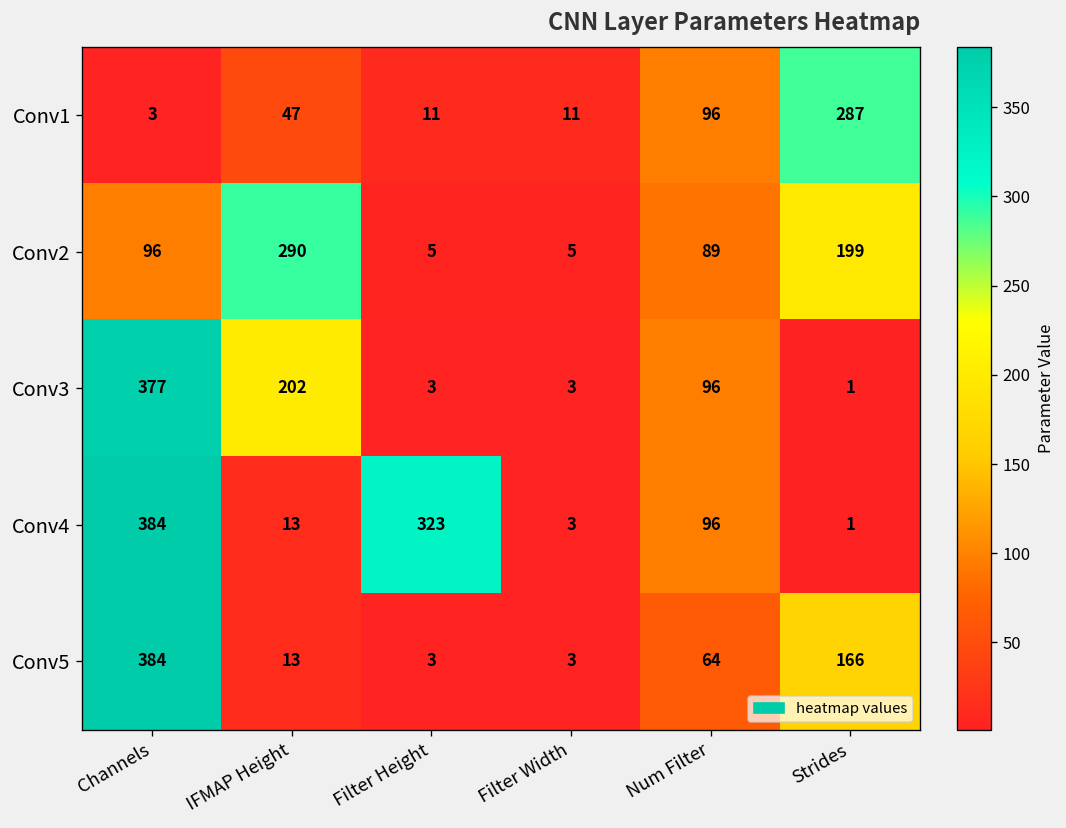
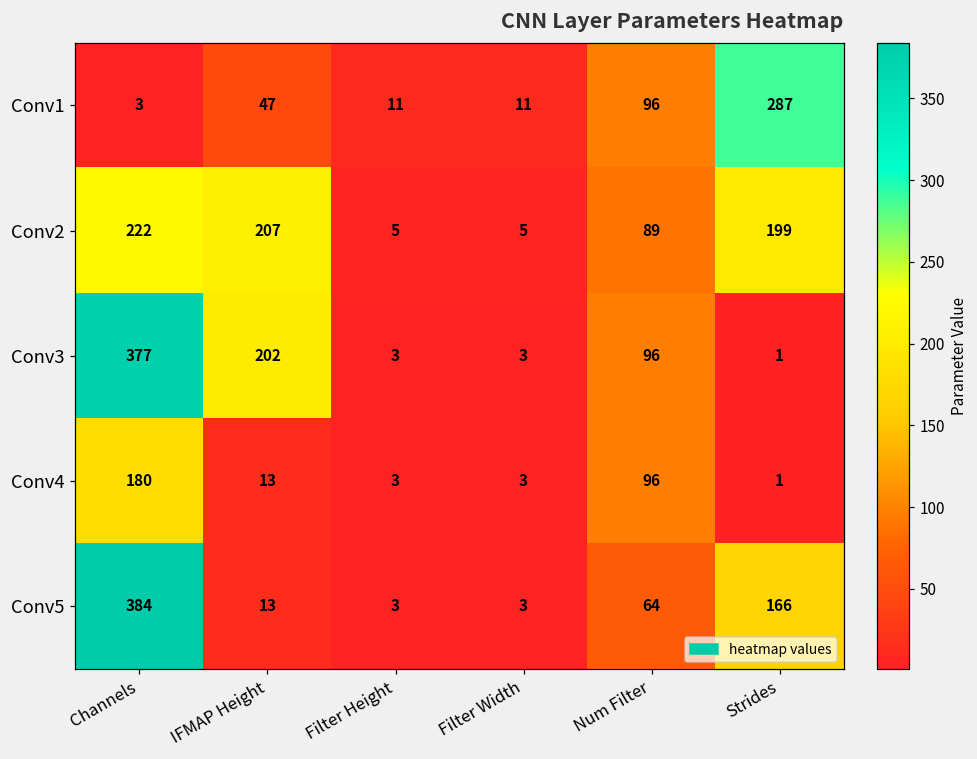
  {
    "Conv1": {
      "Channels": 3,
      "IFMAP Height": 47,
      "Filter Height": 11,
      "Filter Width": 11,
      "Num Filter": 96,
      "Strides": 287
    },
    "Conv2": {
-     "Channels": 96,
-     "IFMAP Height": 290,
+     "Channels": 222,
+     "IFMAP Height": 207,
      "Filter Height": 5,
      "Filter Width": 5,
      "Num Filter": 89,
      "Strides": 199
    },
    "Conv3": {
      "Channels": 377,
      "IFMAP Height": 202,
      "Filter Height": 3,
      "Filter Width": 3,
      "Num Filter": 96,
      "Strides": 1
    },
    "Conv4": {
-     "Channels": 384,
+     "Channels": 180,
      "IFMAP Height": 13,
-     "Filter Height": 323,
+     "Filter Height": 3,
      "Filter Width": 3,
      "Num Filter": 96,
      "Strides": 1
    },
    "Conv5": {
      "Channels": 384,
      "IFMAP Height": 13,
      "Filter Height": 3,
      "Filter Width": 3,
      "Num Filter": 64,
      "Strides": 166
    }
  }
